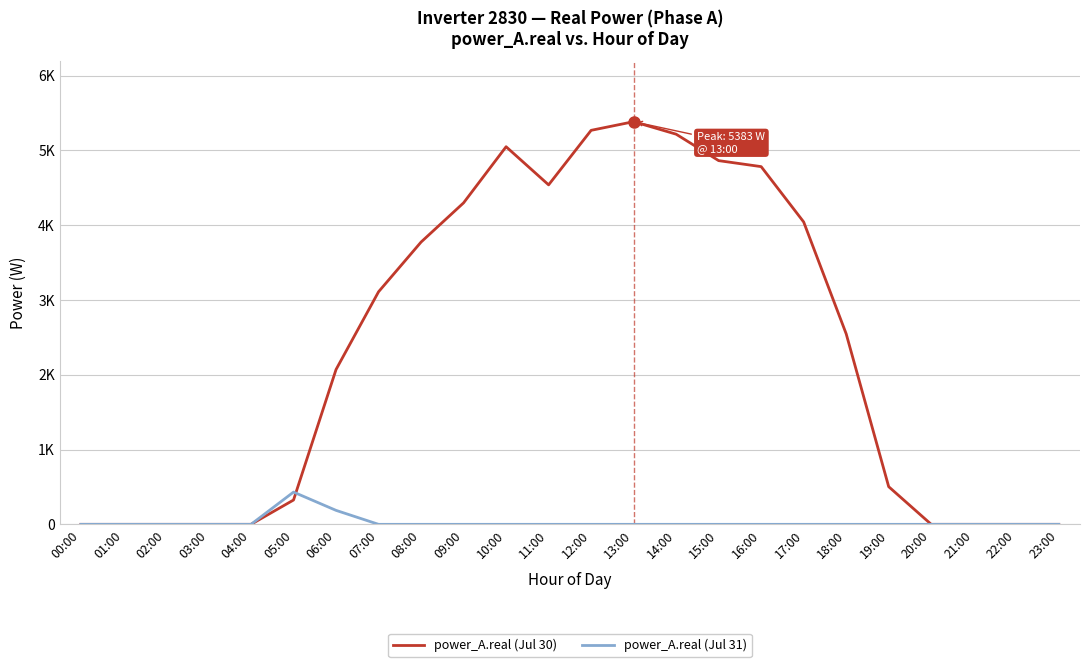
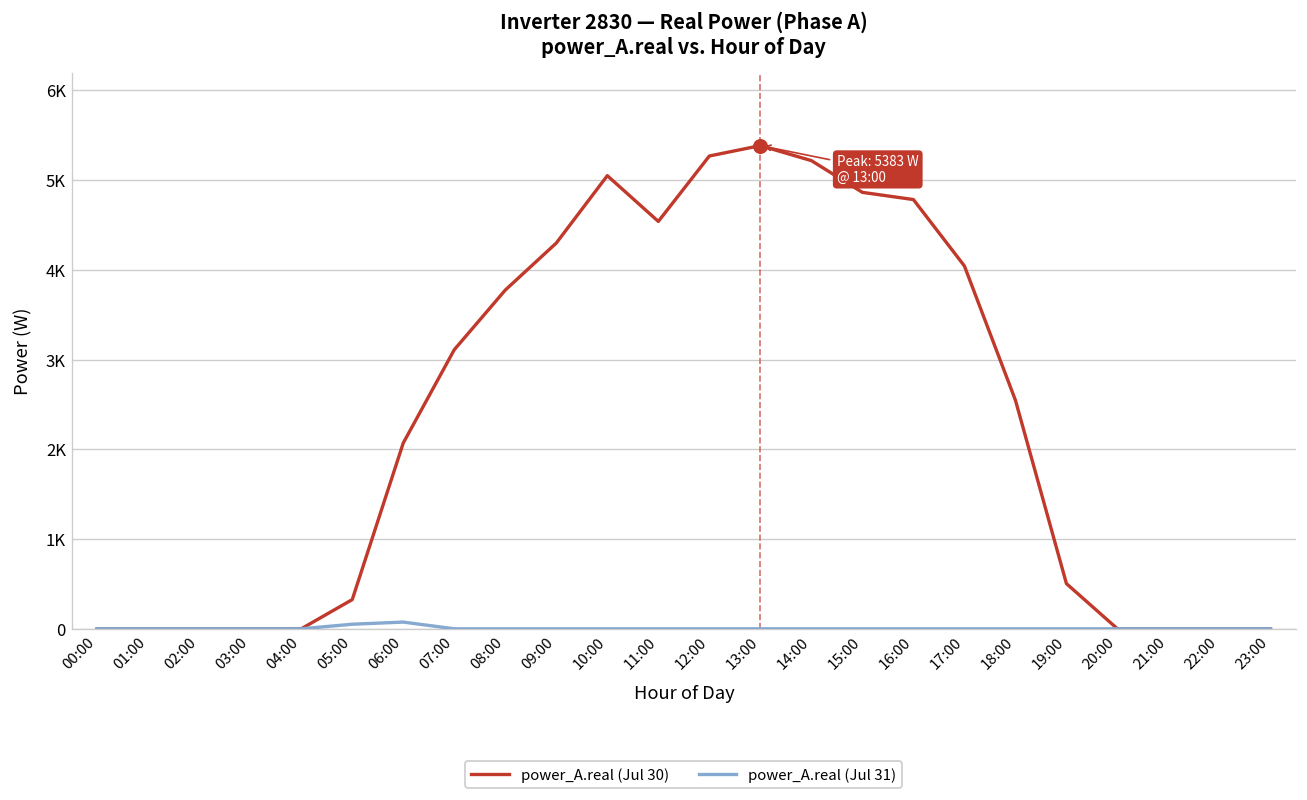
  {
    "power_A.real (Jul 31)": {
-     "05:00": 400,
-     "06:00": 200,
+     "05:00": 100,
+     "06:00": 100,
      "07:00": 0,
      "08:00": 0,
      "09:00": 0,
      "10:00": 0,
      "11:00": 0,
      "12:00": 0,
      "13:00": 0,
      "14:00": 0,
      "15:00": 0,
      "16:00": 0,
      "17:00": 0,
      "18:00": 0,
      "19:00": 0
    }
  }
